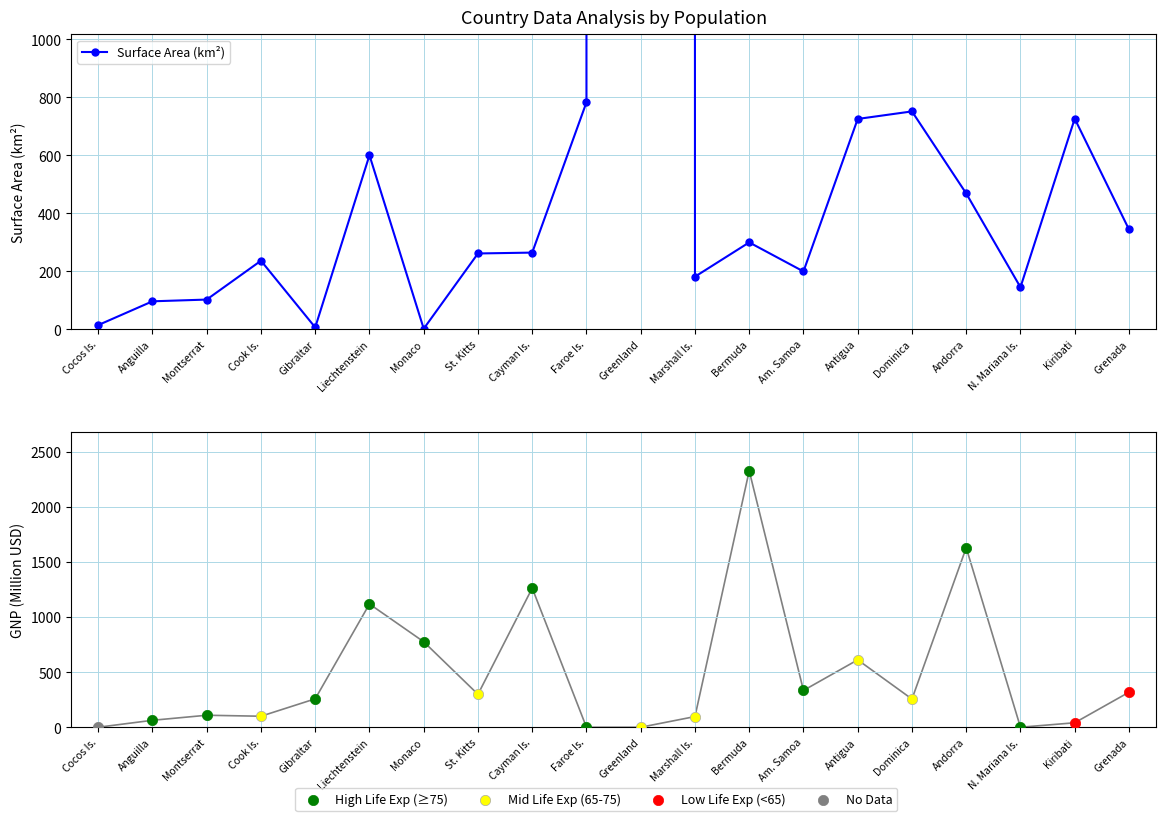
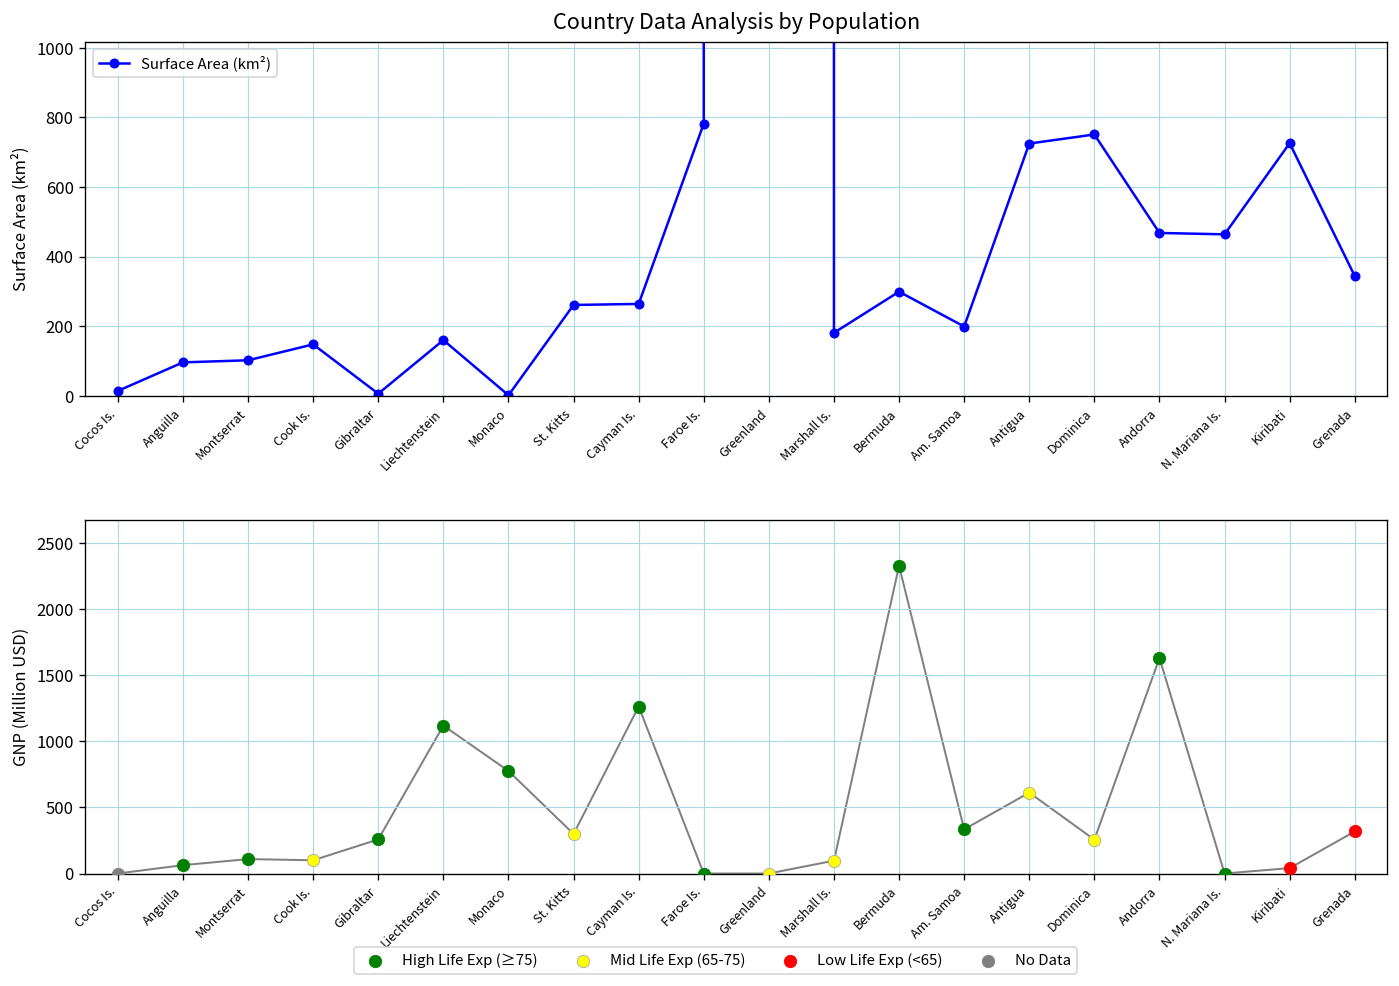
  {
    "Country Data Analysis by Population": {
      "Cocos Is.": 10,
      "Anguilla": 100,
      "Montserrat": 100,
-     "Cook Is.": 240,
+     "Cook Is.": 150,
      "Gibraltar": 10,
-     "Liechtenstein": 600,
+     "Liechtenstein": 160,
      "Monaco": 0,
      "St. Kitts": 260,
      "Cayman Is.": 260,
      "Faroe Is.": 780,
      "Marshall Is.": 180,
      "Bermuda": 300,
      "Am. Samoa": 200,
      "Antigua": 730,
      "Dominica": 750,
      "Andorra": 470,
-     "N. Mariana Is.": 140,
+     "N. Mariana Is.": 460,
      "Kiribati": 730,
      "Grenada": 340
    }
  }
